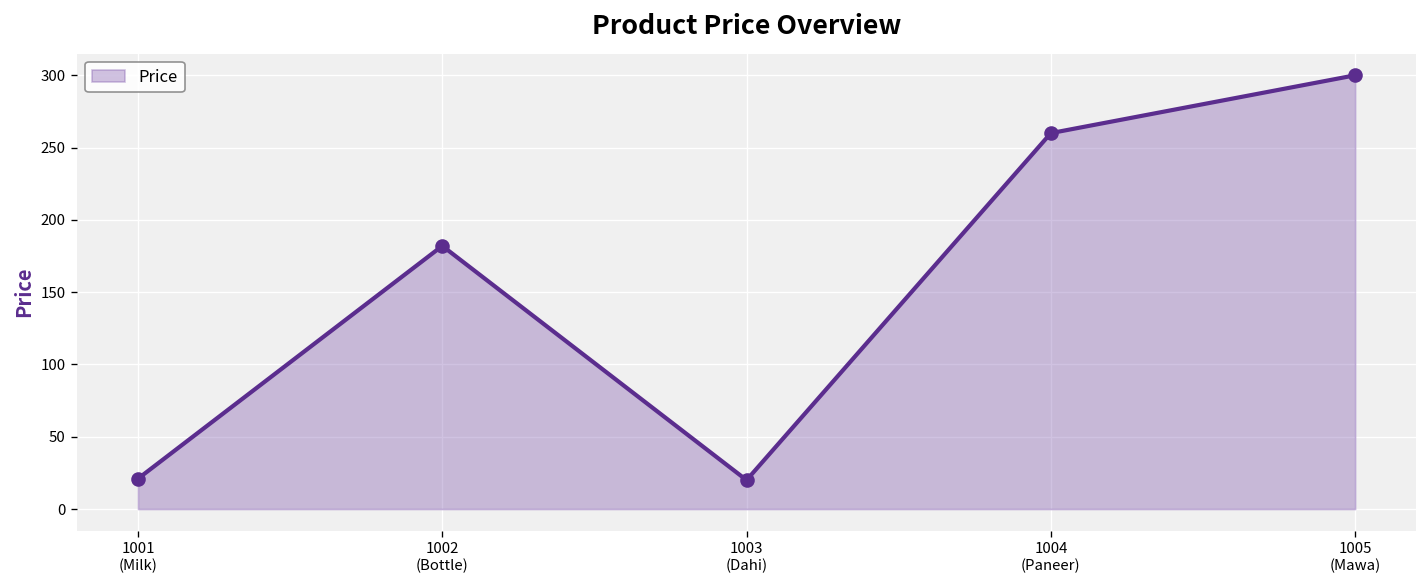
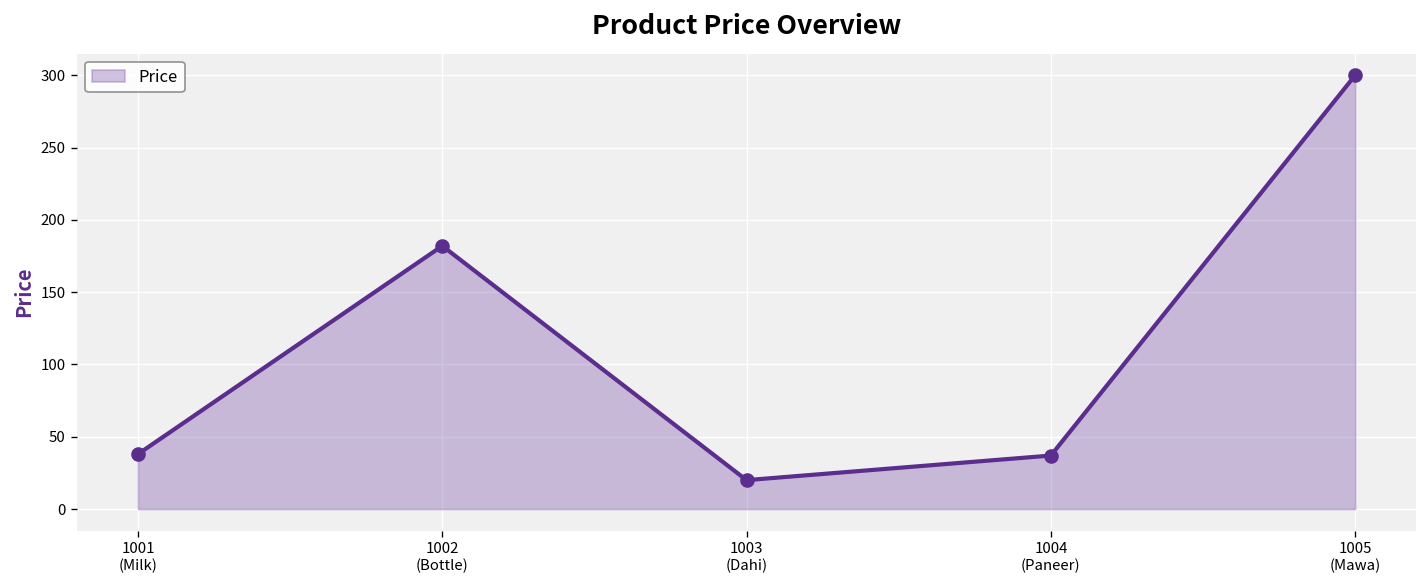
  {
-   "1001 (Milk)": 21,
+   "1001 (Milk)": 38,
    "1002 (Bottle)": 182,
    "1003 (Dahi)": 20,
-   "1004 (Paneer)": 260,
+   "1004 (Paneer)": 37,
    "1005 (Mawa)": 300
  }
